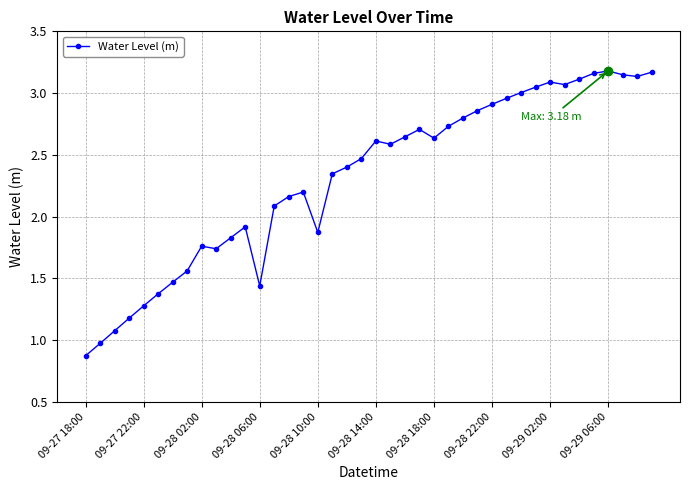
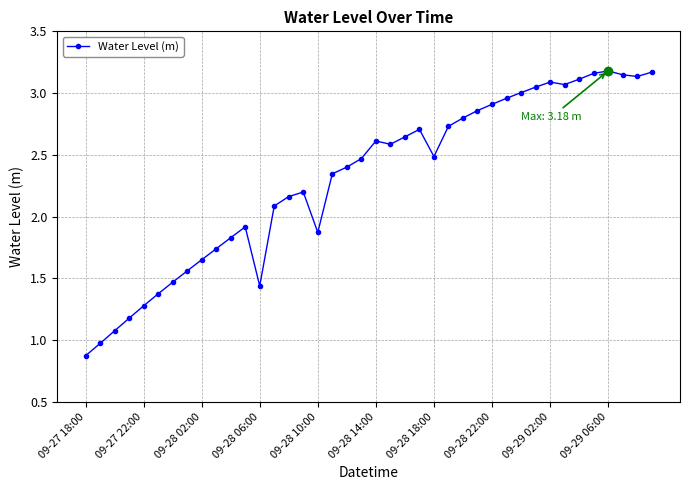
  {
    "Water Level (m)": {
      "09-27 18:00": 0.87,
      "09-27 22:00": 1.28,
-     "09-28 02:00": 1.76,
+     "09-28 02:00": 1.65,
      "09-28 06:00": 1.44,
      "09-28 10:00": 1.87,
      "09-28 14:00": 2.61,
-     "09-28 18:00": 2.64,
+     "09-28 18:00": 2.49,
      "09-28 22:00": 2.91
    }
  }
